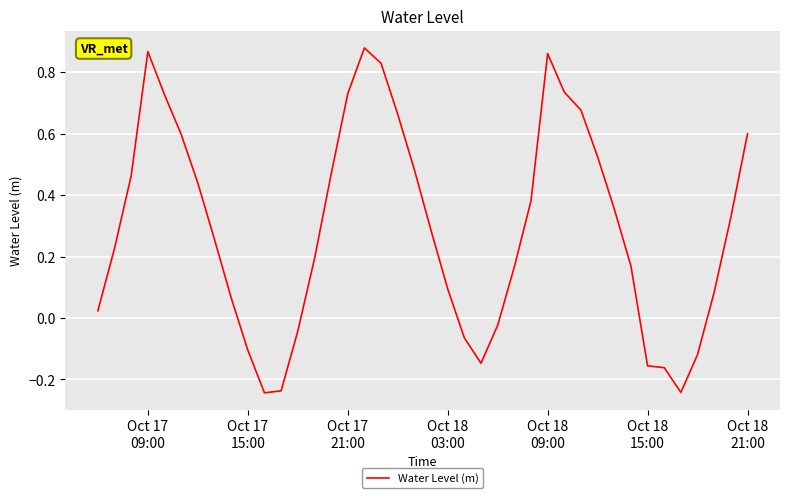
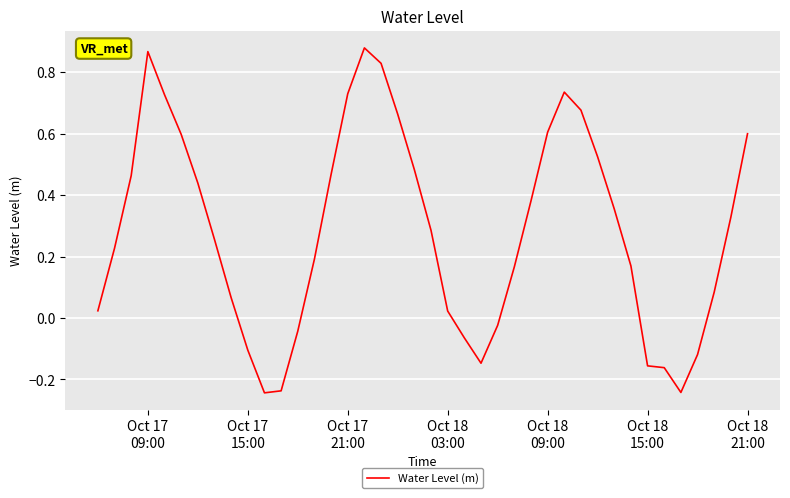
  {
    "Oct 17 09:00": 0.87,
    "Oct 17 15:00": -0.10,
    "Oct 17 21:00": 0.73,
-   "Oct 18 03:00": 0.10,
-   "Oct 18 09:00": 0.86,
+   "Oct 18 03:00": 0.02,
+   "Oct 18 09:00": 0.60,
    "Oct 18 15:00": -0.16,
    "Oct 18 21:00": 0.60
  }
